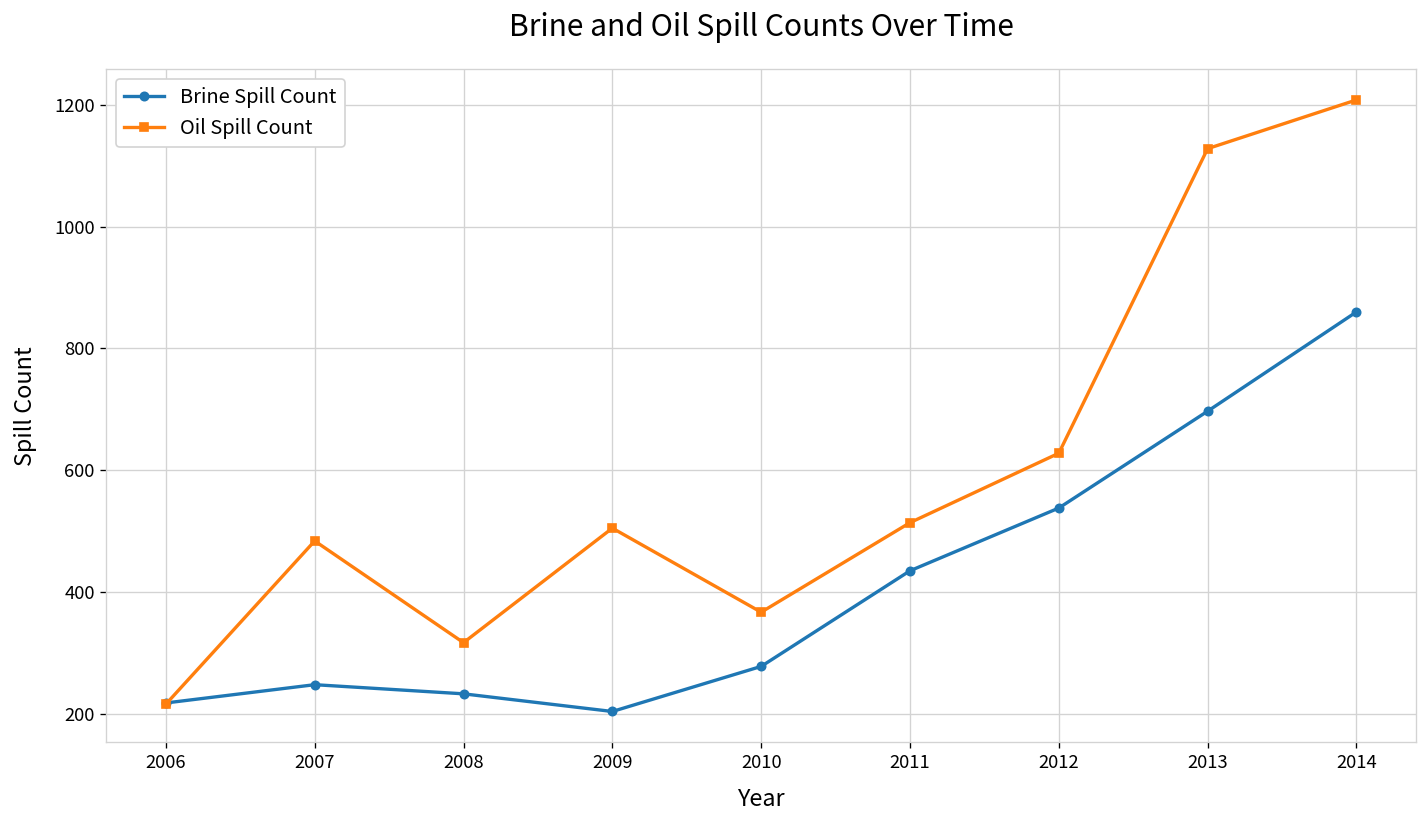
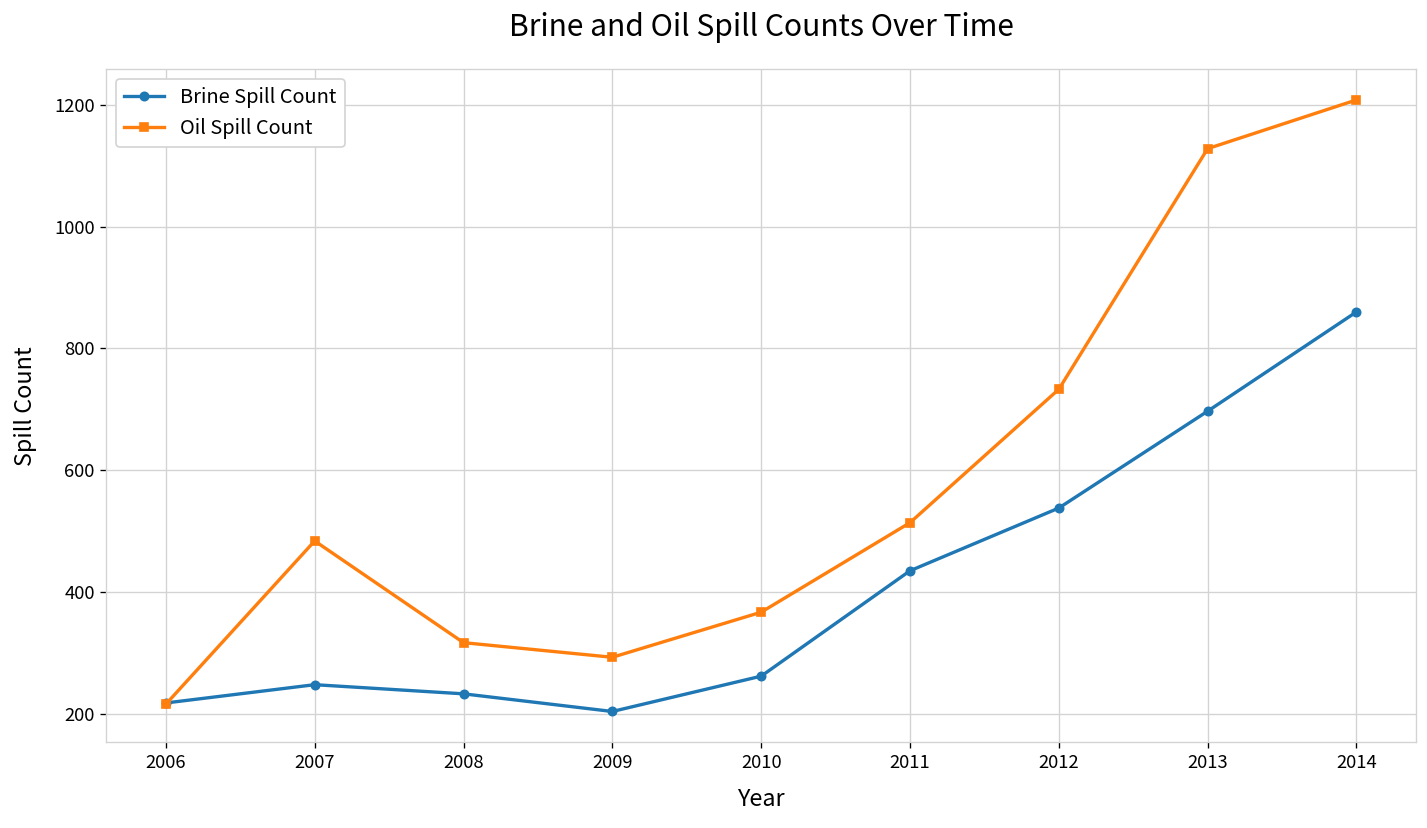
  {
    "Brine Spill Count": {
      "2007": 250,
      "2008": 230,
      "2009": 200,
-     "2010": 280,
+     "2010": 260,
      "2011": 440,
      "2012": 540,
      "2013": 700,
      "2014": 860
    },
    "Oil Spill Count": {
      "2007": 480,
      "2008": 320,
-     "2009": 510,
+     "2009": 290,
      "2010": 370,
      "2011": 510,
-     "2012": 630,
+     "2012": 730,
      "2013": 1130,
      "2014": 1210
    }
  }
